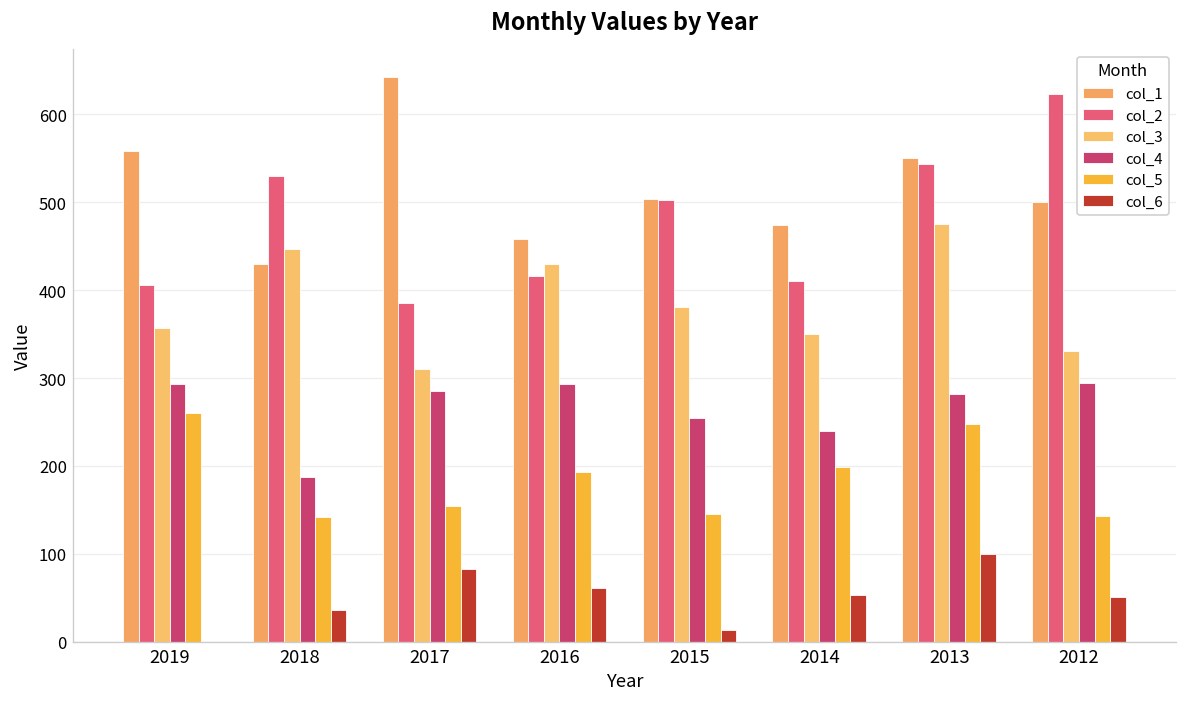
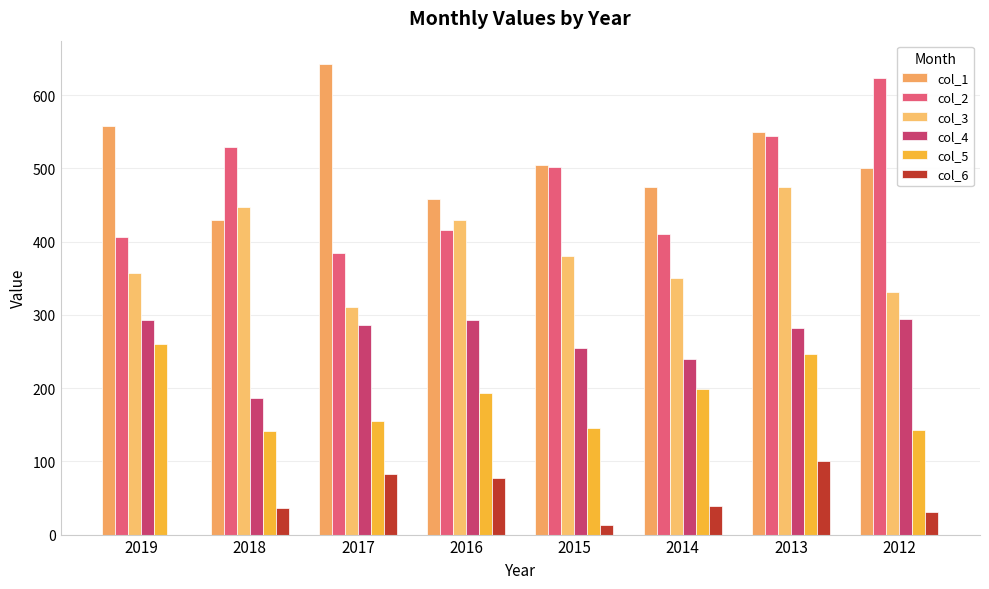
  {
    "col_6": {
      "2019": 0,
      "2018": 40,
      "2017": 80,
-     "2016": 60,
+     "2016": 80,
      "2015": 10,
-     "2014": 50,
+     "2014": 40,
      "2013": 100,
-     "2012": 50
+     "2012": 30
    }
  }
